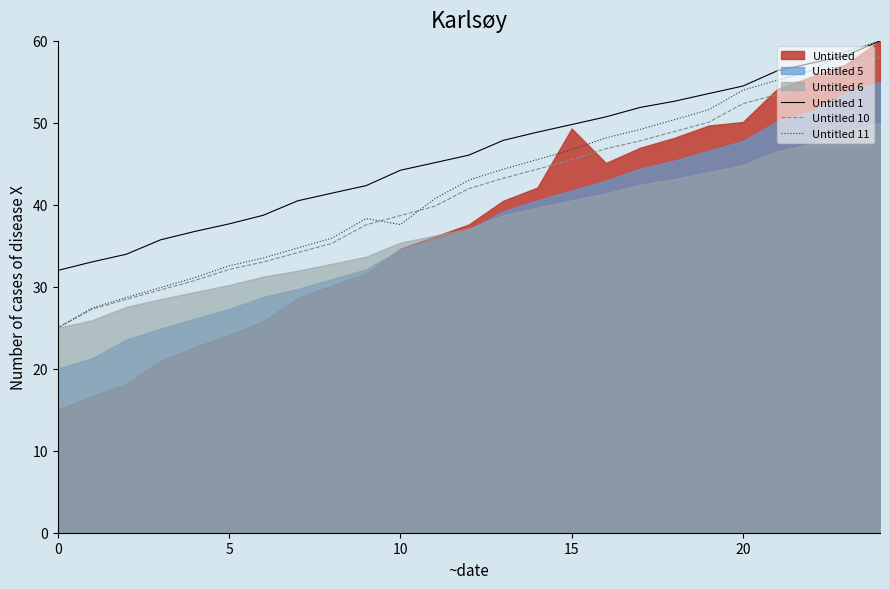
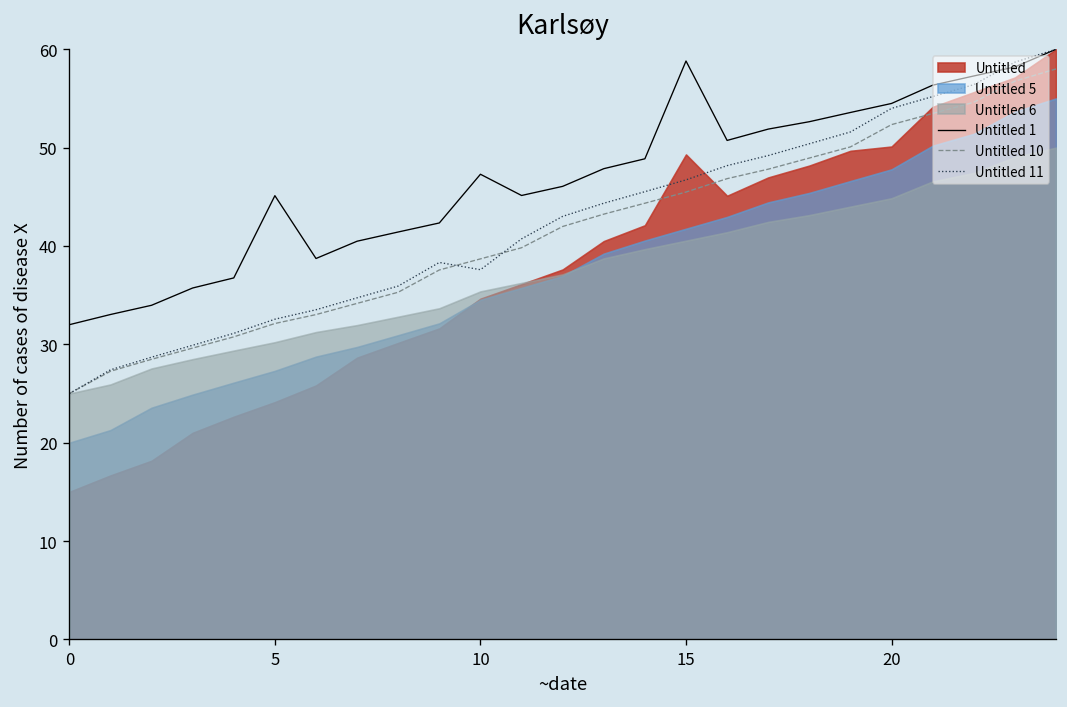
  {
    "Untitled 1": {
      "0": 32,
-     "5": 38,
-     "10": 44,
-     "15": 50,
+     "5": 45,
+     "10": 47,
+     "15": 59,
      "20": 54
    },
    "Untitled": {
      "0": 15,
      "5": 24,
      "15": 49,
      "20": 50
    },
    "Untitled 5": {
      "0": 20,
      "5": 27,
      "15": 42,
      "20": 48
    },
    "Untitled 11": {
      "5": 33,
      "10": 38,
      "15": 47,
      "20": 54
    }
  }
